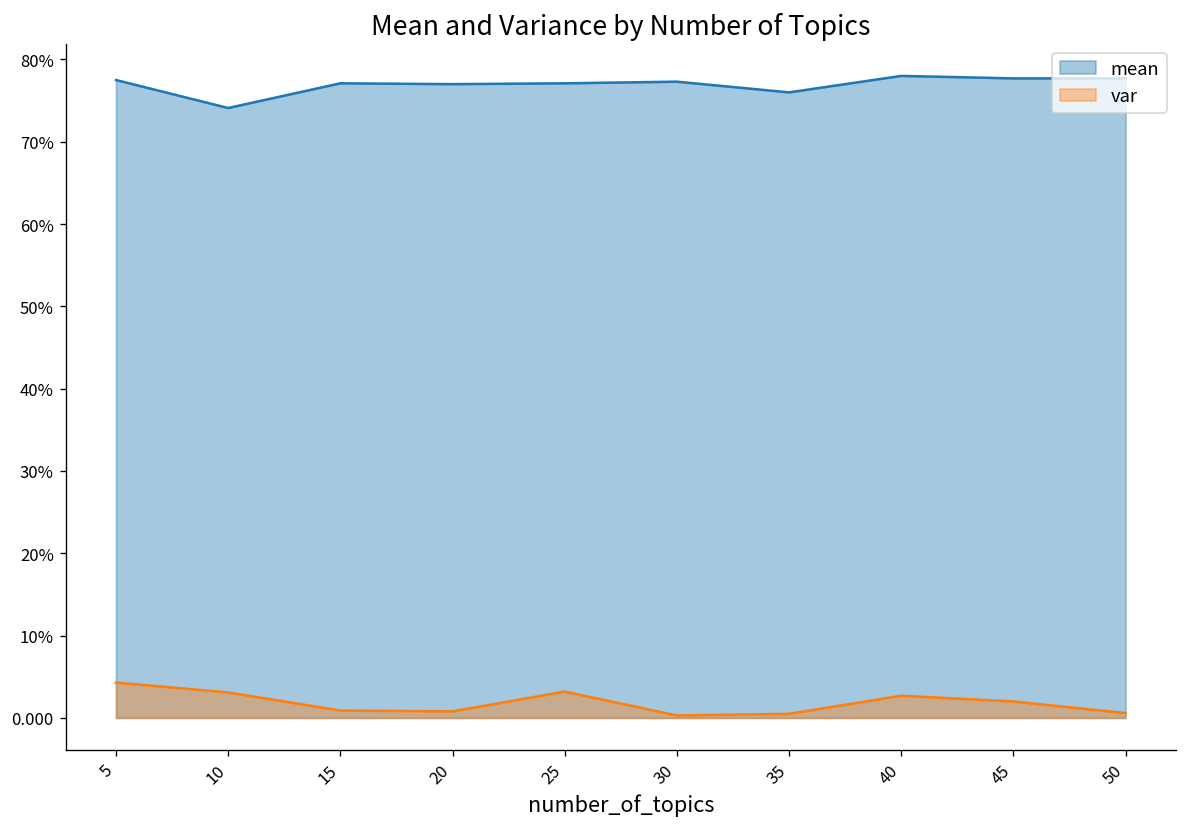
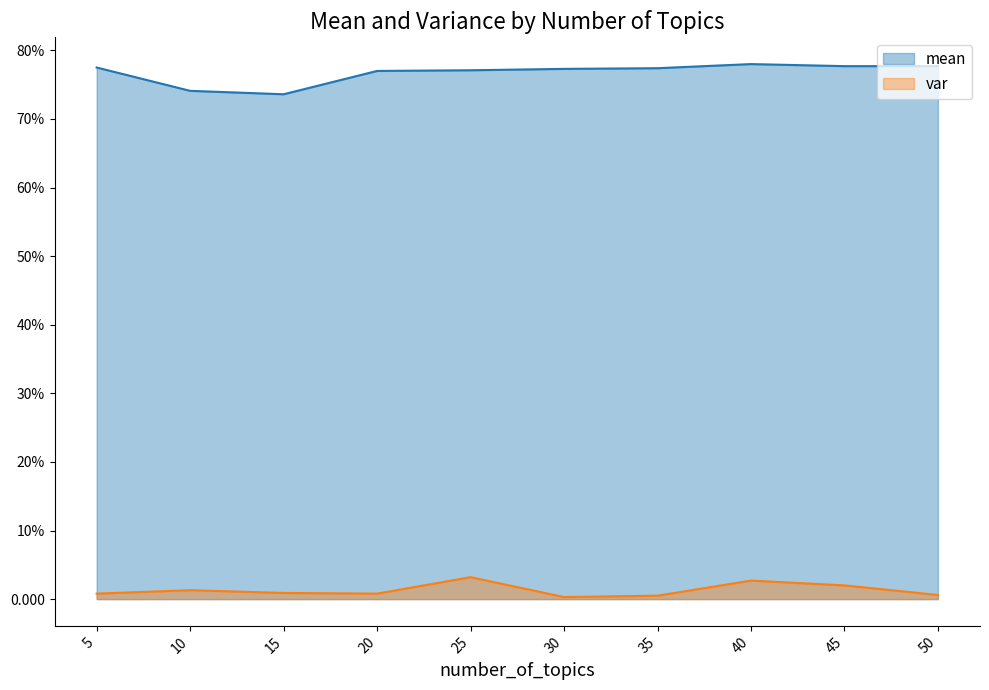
  {
    "mean": {
      "5": "78%",
      "10": "74%",
-     "15": "77%",
+     "15": "74%",
      "20": "77%",
      "25": "77%",
      "30": "77%",
-     "35": "76%",
+     "35": "77%",
      "40": "78%",
      "45": "78%"
    },
    "var": {
-     "5": "4%",
-     "10": "3%",
+     "5": "1%",
+     "10": "1%",
      "15": "1%",
      "20": "1%",
      "25": "3%",
      "30": "0%",
      "35": "1%",
      "40": "3%",
      "45": "2%",
      "50": "1%"
    }
  }
